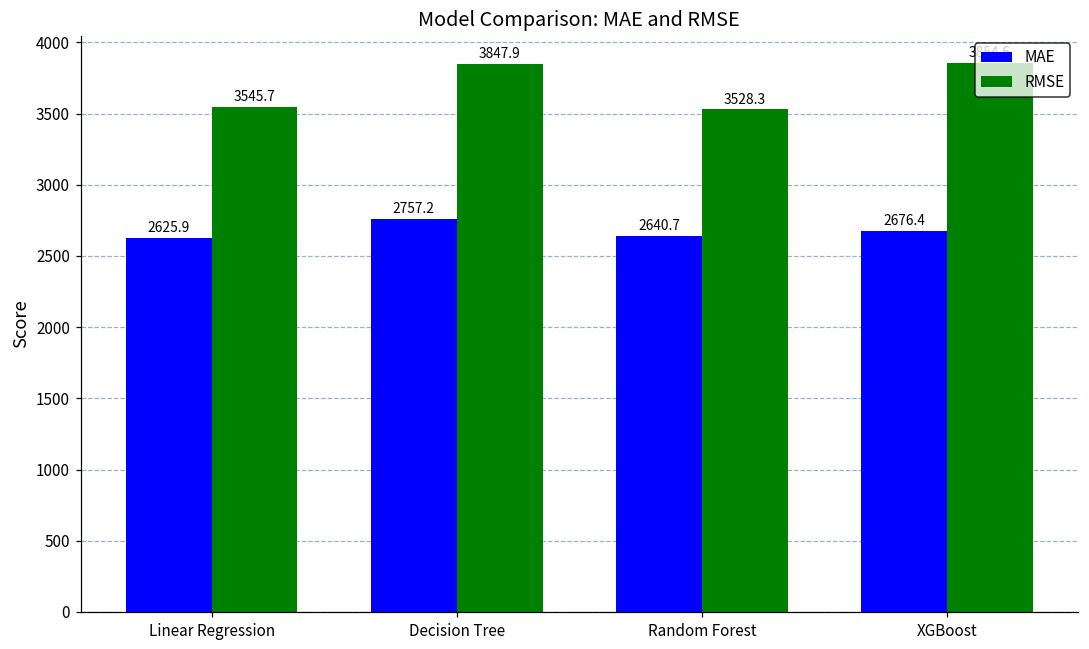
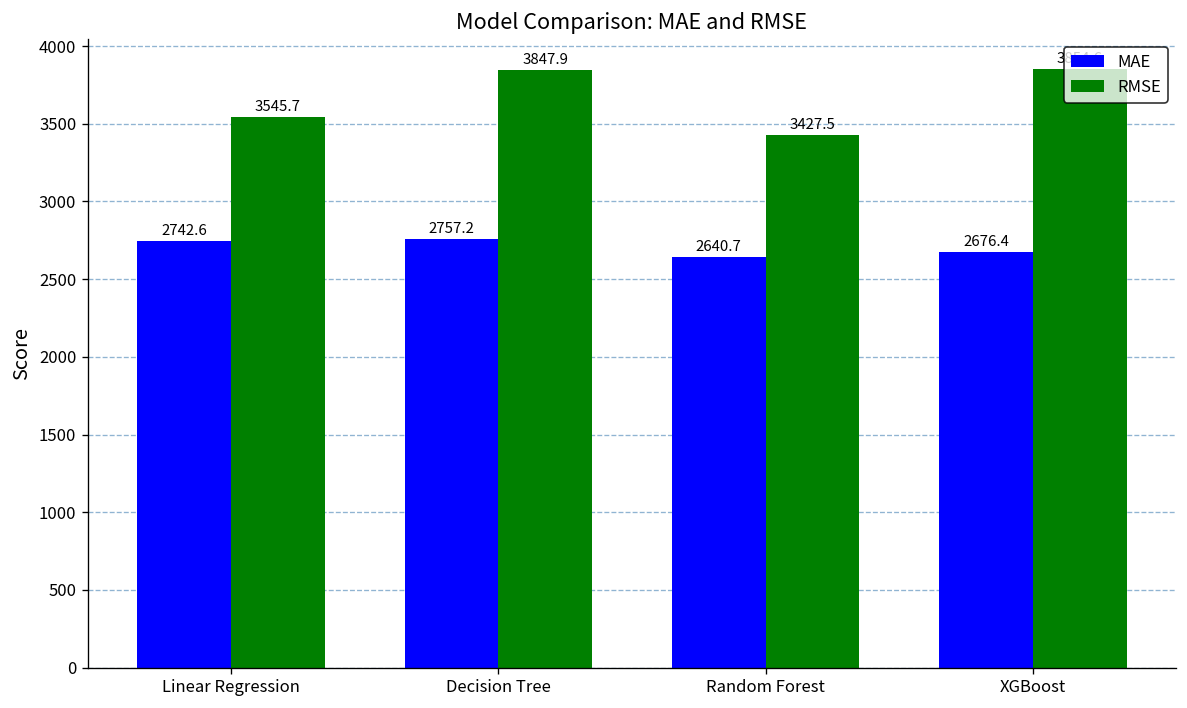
  {
    "MAE": {
-     "Linear Regression": 2625.9,
+     "Linear Regression": 2742.6,
      "Decision Tree": 2757.2,
      "Random Forest": 2640.7,
      "XGBoost": 2676.4
    },
    "RMSE": {
      "Linear Regression": 3545.7,
      "Decision Tree": 3847.9,
-     "Random Forest": 3528.3
+     "Random Forest": 3427.5
    }
  }
